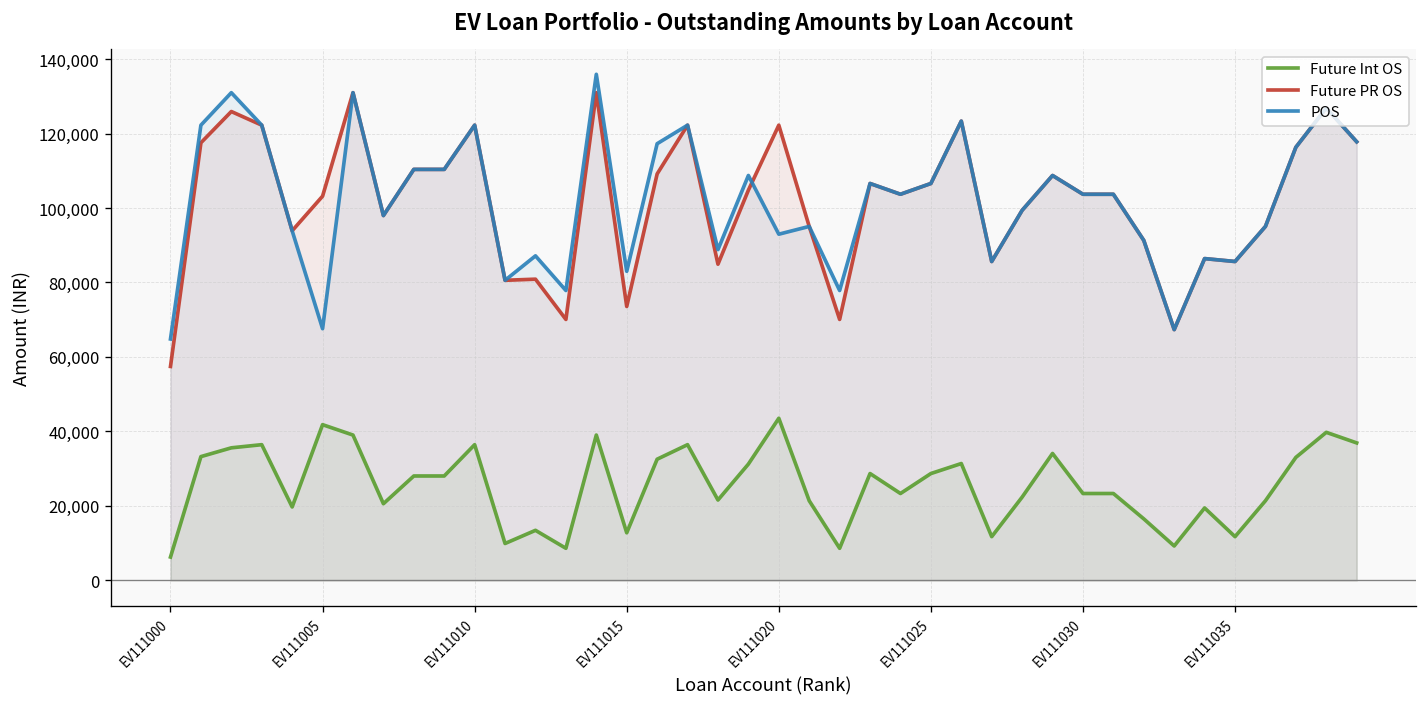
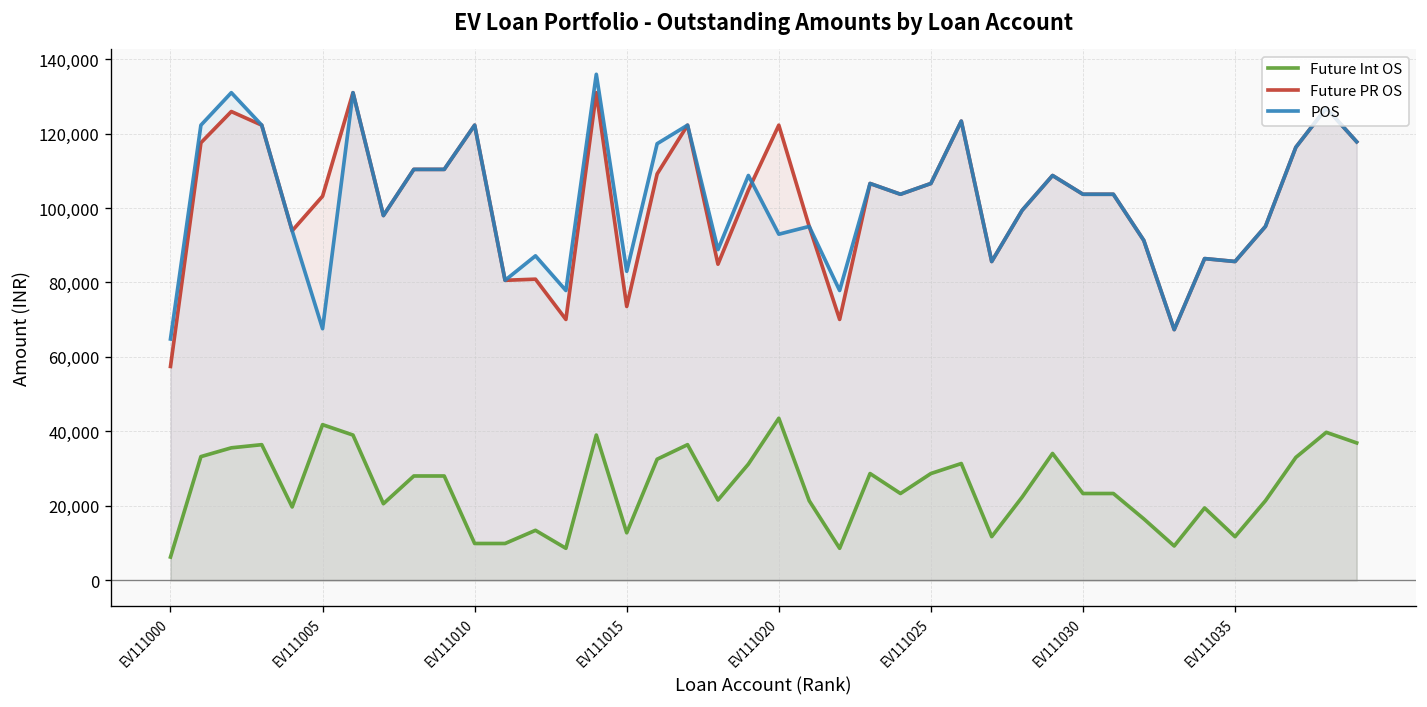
  {
    "Future Int OS": {
      "EV111000": "6,000",
      "EV111005": "42,000",
-     "EV111010": "36,000",
+     "EV111010": "10,000",
      "EV111015": "13,000",
      "EV111020": "44,000",
      "EV111025": "29,000",
      "EV111030": "23,000",
      "EV111035": "12,000"
    },
    "Future PR OS": {
      "EV111000": "57,000",
      "EV111005": "103,000",
      "EV111015": "74,000",
      "EV111020": "122,000"
    },
    "POS": {
      "EV111000": "65,000",
      "EV111005": "68,000",
      "EV111015": "83,000",
      "EV111020": "93,000"
    }
  }
